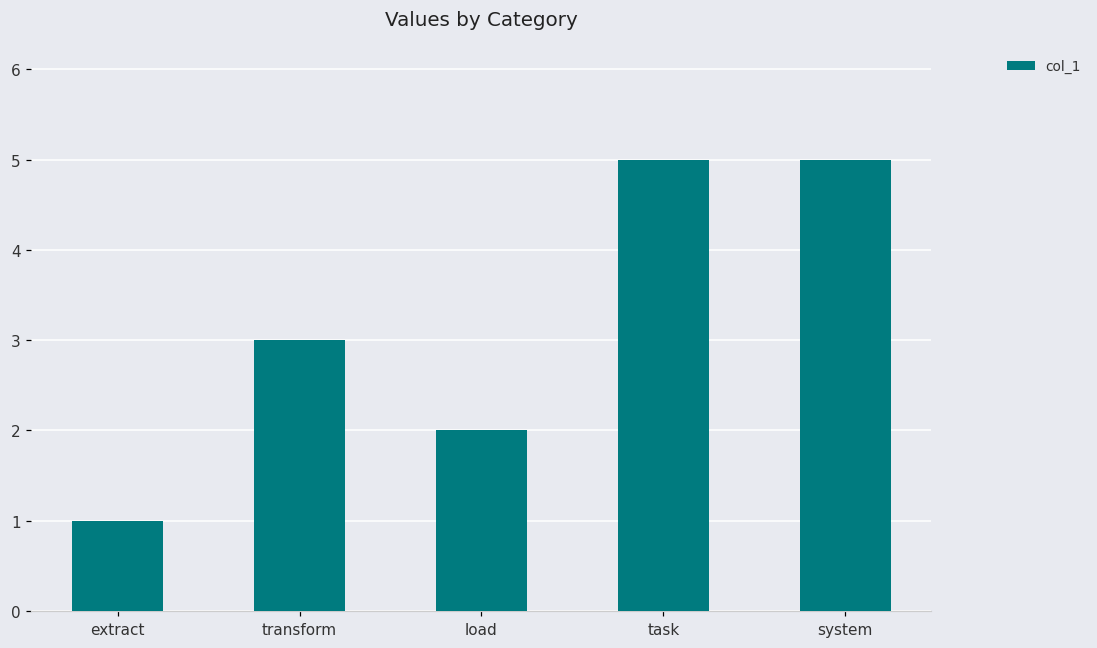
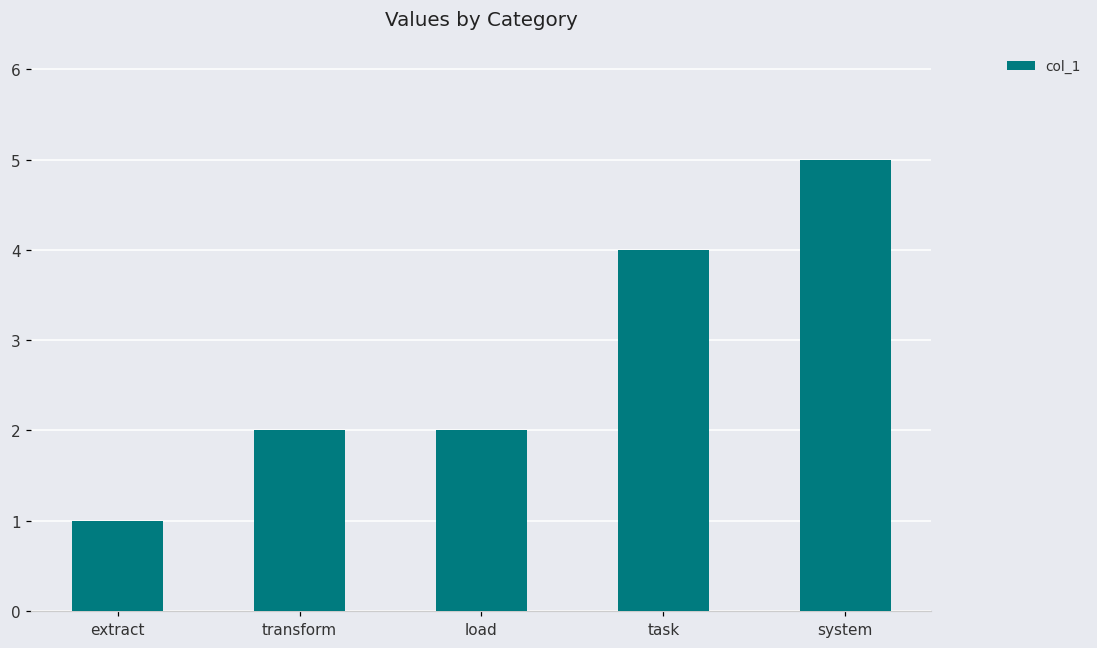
  {
    "extract": 1,
-   "transform": 3,
+   "transform": 2,
    "load": 2,
-   "task": 5,
+   "task": 4,
    "system": 5
  }
